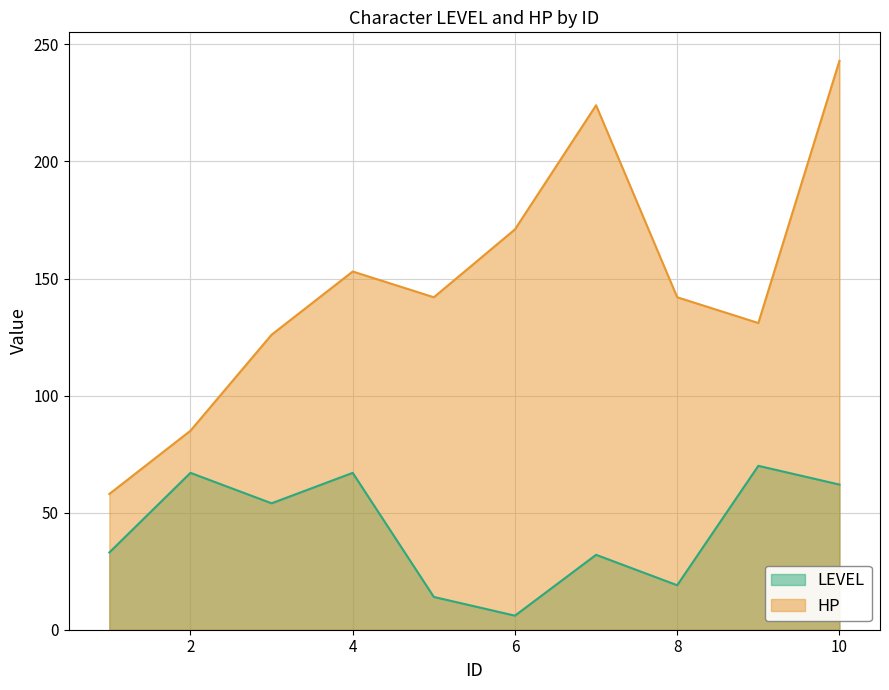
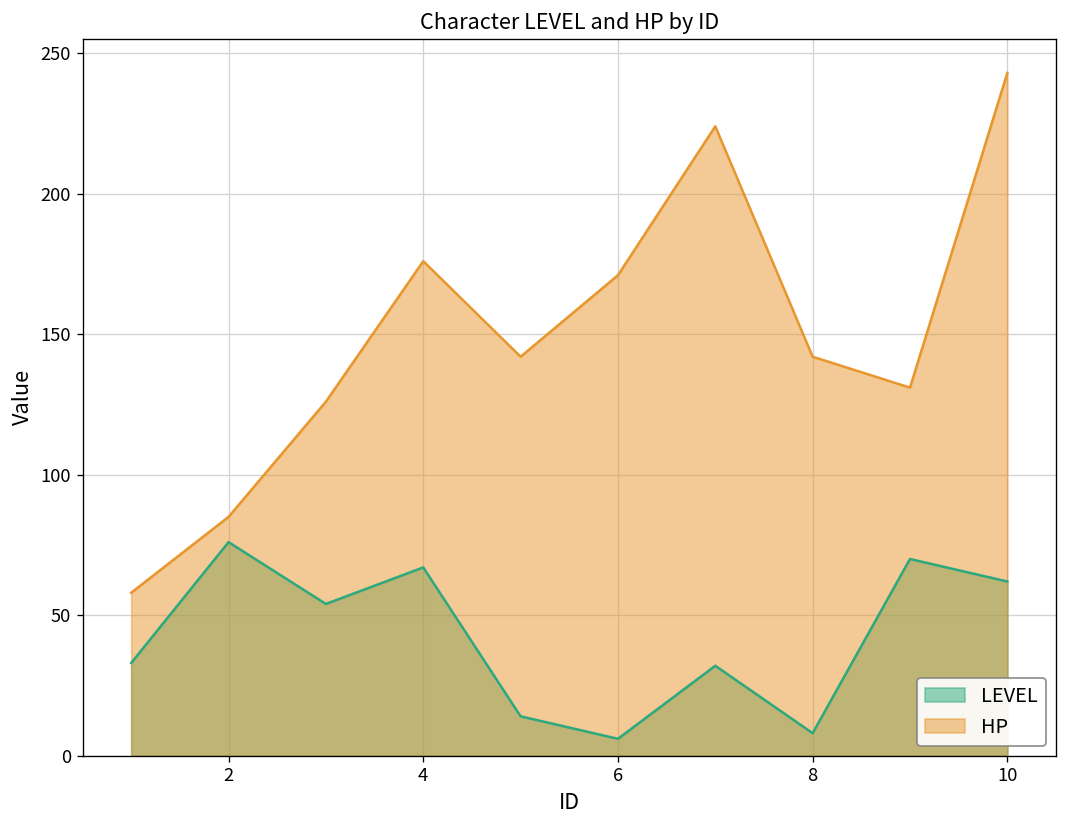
  {
    "LEVEL": {
-     "2": 67,
+     "2": 76,
      "4": 67,
      "6": 6,
-     "8": 19,
+     "8": 8,
      "10": 62
    },
    "HP": {
      "2": 85,
-     "4": 153,
+     "4": 176,
      "6": 171,
      "8": 142,
      "10": 243
    }
  }
